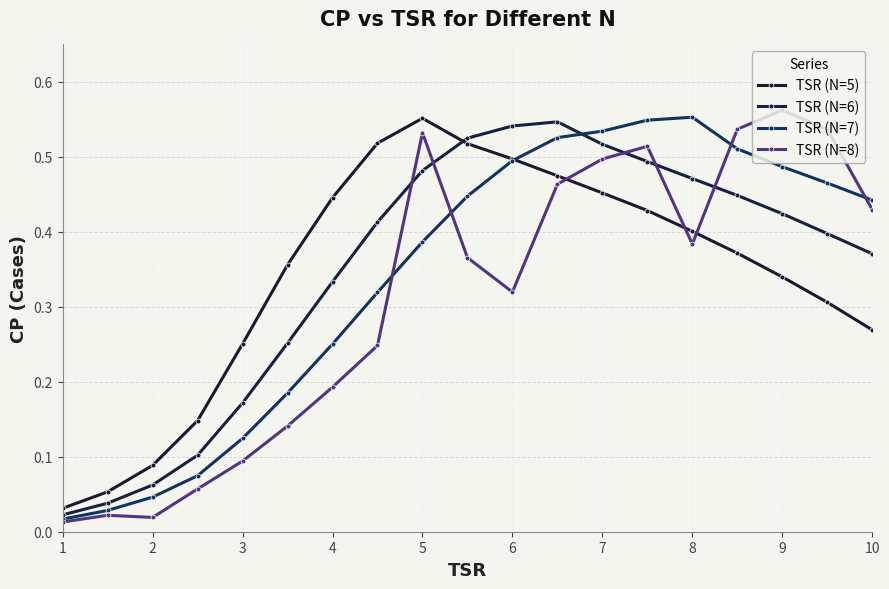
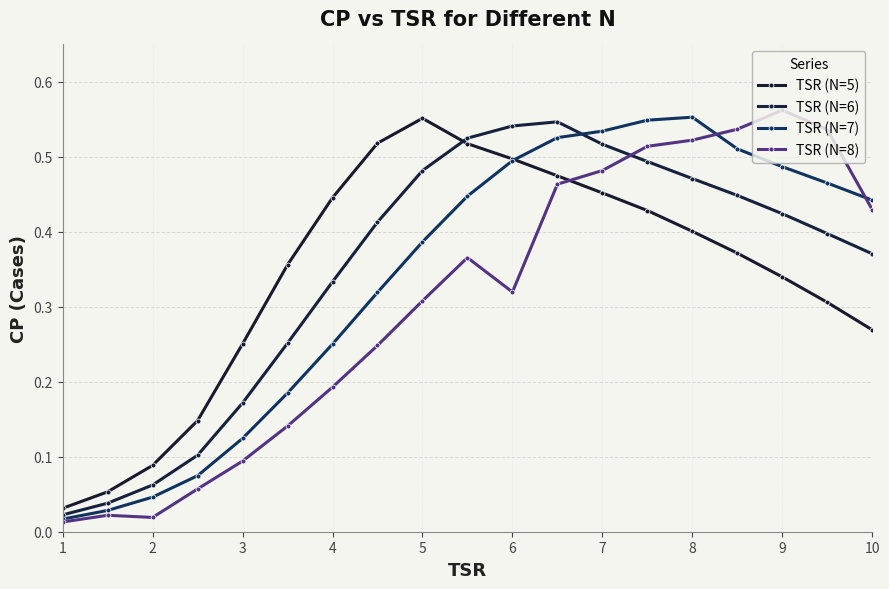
  {
    "TSR (N=8)": {
      "1": 0.01,
      "2": 0.02,
      "3": 0.09,
      "4": 0.19,
-     "5": 0.53,
+     "5": 0.31,
      "6": 0.32,
-     "7": 0.50,
-     "8": 0.38,
+     "7": 0.48,
+     "8": 0.52,
      "10": 0.43
    }
  }
